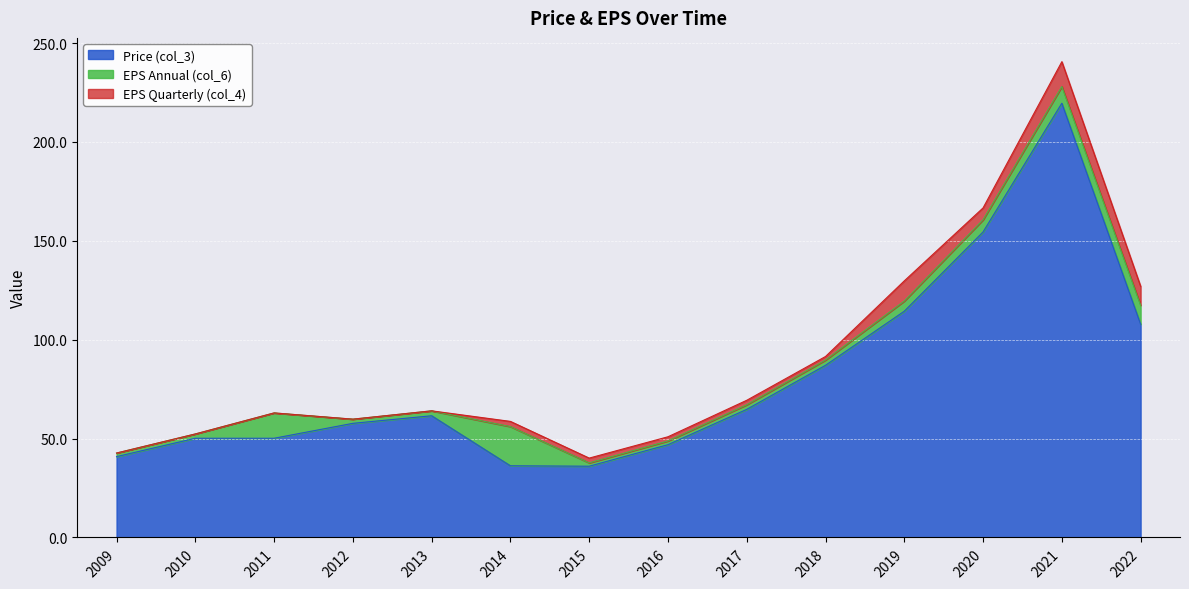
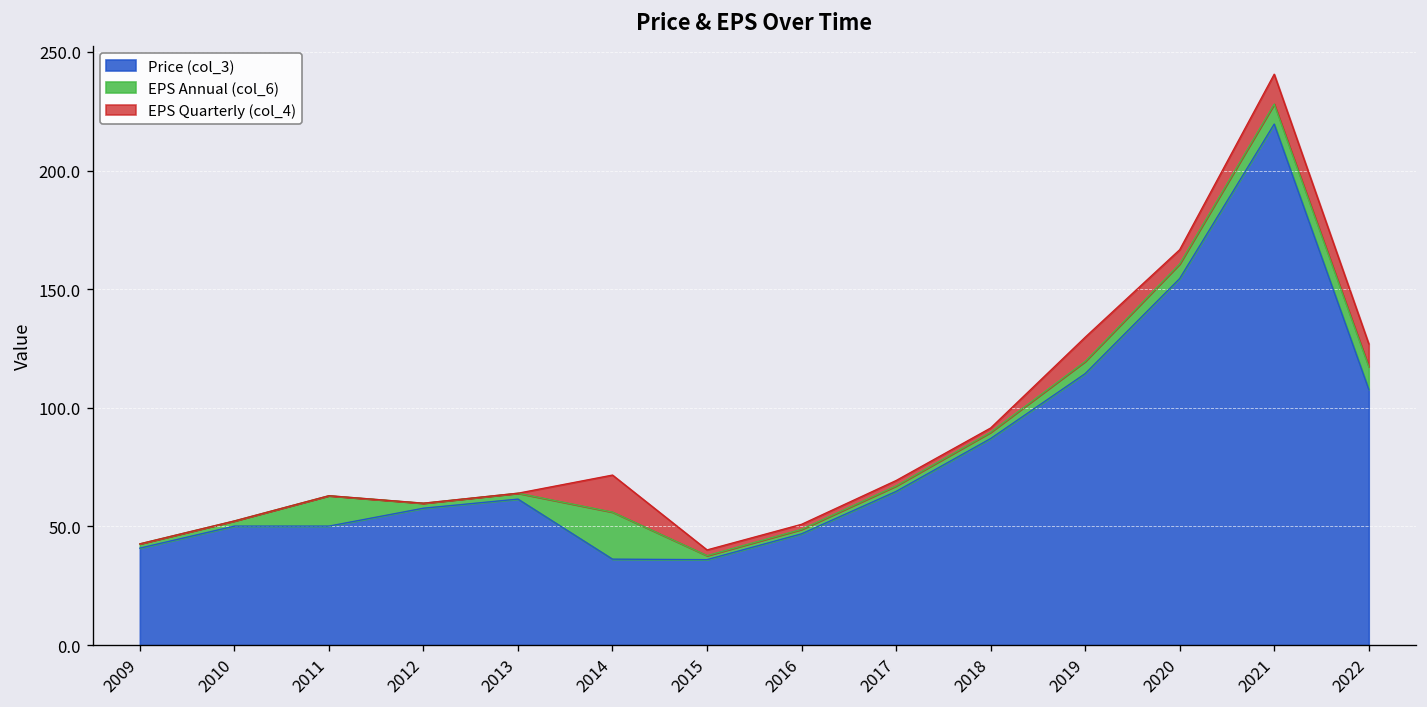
  {
    "Price (col_3)": {
      "2009": 41,
      "2010": 50,
      "2011": 50,
      "2012": 58,
      "2013": 62,
      "2014": 36,
      "2015": 36,
      "2016": 47,
      "2017": 65,
      "2018": 87,
      "2019": 114,
      "2020": 154,
      "2021": 220,
      "2022": 108
    },
    "EPS Annual (col_6)": {
      "2014": 20,
      "2015": 2,
      "2016": 2,
      "2017": 2,
      "2018": 3,
      "2019": 5,
      "2020": 6,
      "2021": 8,
      "2022": 10
    },
    "EPS Quarterly (col_4)": {
-     "2014": 3,
+     "2014": 16,
      "2015": 2,
      "2016": 2,
      "2017": 2,
      "2018": 2,
      "2019": 10,
      "2020": 6,
      "2021": 13,
      "2022": 10
    }
  }
